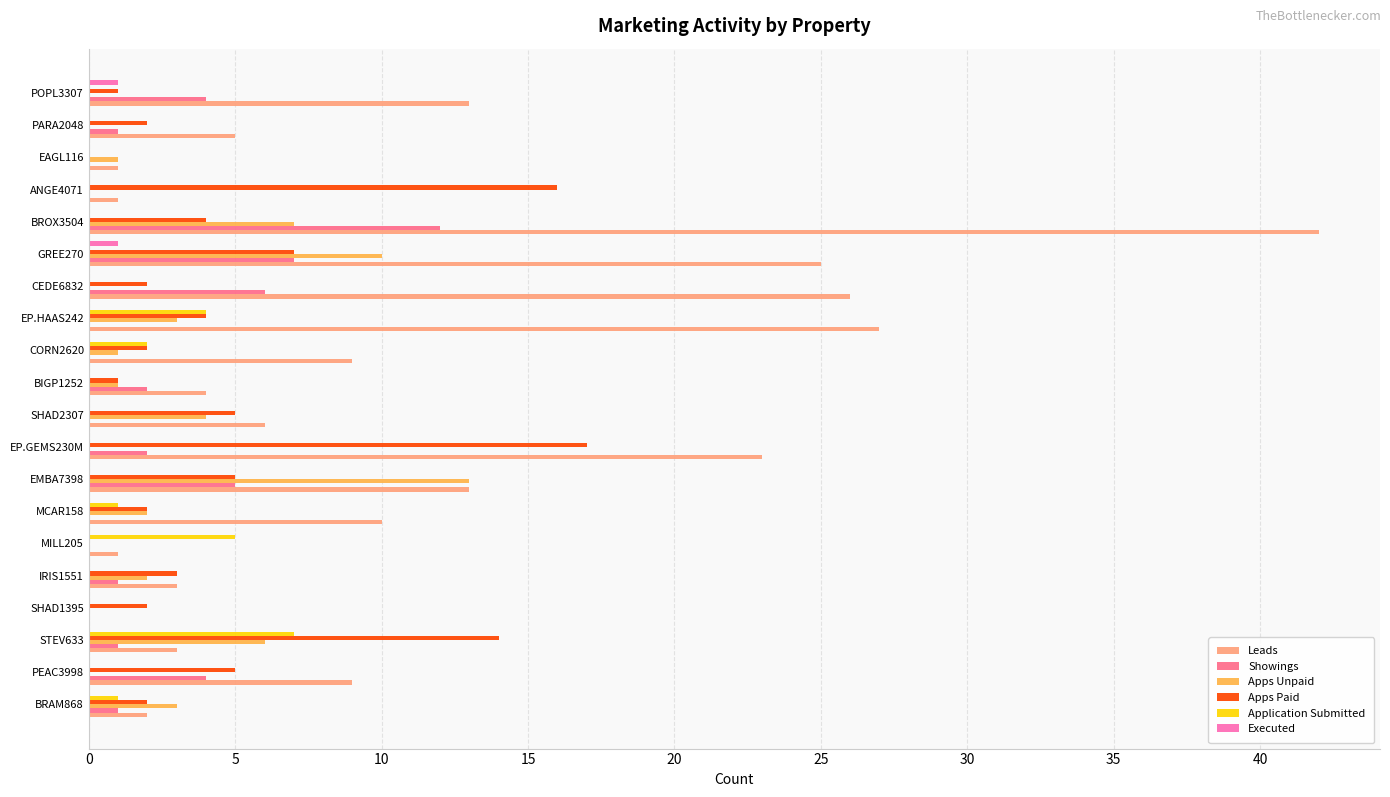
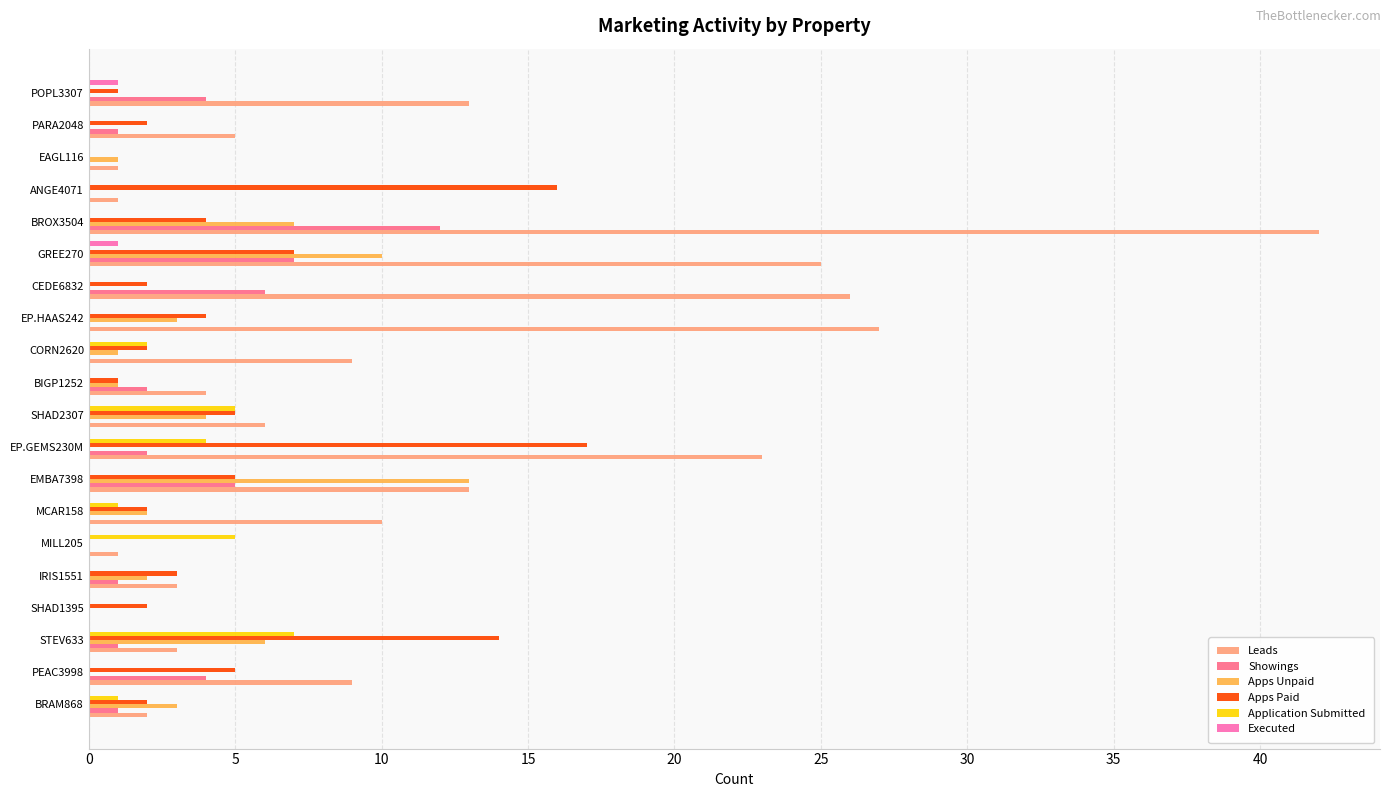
  {
    "Apps Paid": {
      "POPL3307": 1,
      "PARA2048": 2,
      "EAGL116": 0,
      "ANGE4071": 16,
      "BROX3504": 4,
      "GREE270": 7,
      "CEDE6832": 2,
      "EP.HAAS242": 4,
      "CORN2620": 2,
      "BIGP1252": 1,
      "SHAD2307": 5,
      "EP.GEMS230M": 17,
      "EMBA7398": 5,
      "MCAR158": 2,
      "MILL205": 0,
      "IRIS1551": 3,
      "SHAD1395": 2,
      "STEV633": 14,
      "PEAC3998": 5,
      "BRAM868": 2
    },
    "Application Submitted": {
      "POPL3307": 0,
      "PARA2048": 0,
      "EAGL116": 0,
      "ANGE4071": 0,
      "BROX3504": 0,
      "GREE270": 0,
      "CEDE6832": 0,
-     "EP.HAAS242": 4,
+     "EP.HAAS242": 0,
      "CORN2620": 2,
      "BIGP1252": 0,
-     "SHAD2307": 0,
-     "EP.GEMS230M": 0,
+     "SHAD2307": 5,
+     "EP.GEMS230M": 4,
      "EMBA7398": 0,
      "MCAR158": 1,
      "MILL205": 5,
      "IRIS1551": 0,
      "SHAD1395": 0,
      "STEV633": 7,
      "PEAC3998": 0,
      "BRAM868": 1
    }
  }
